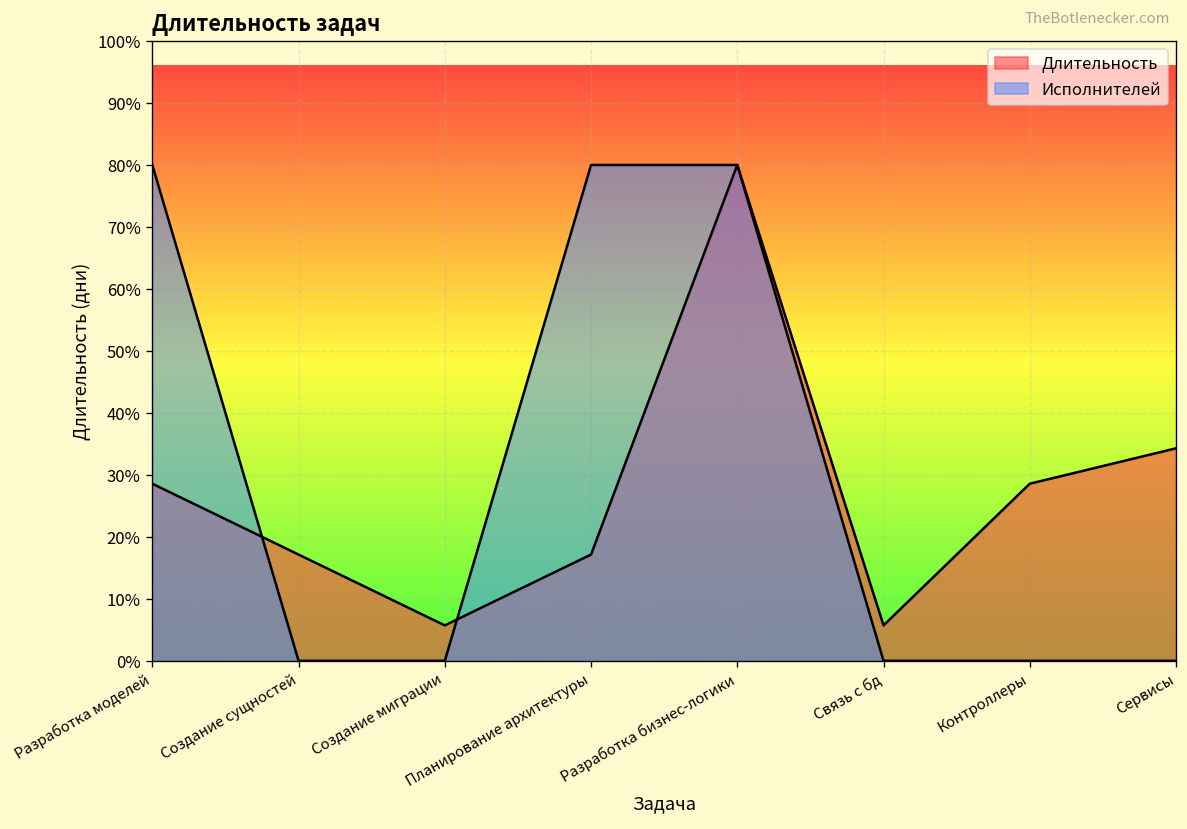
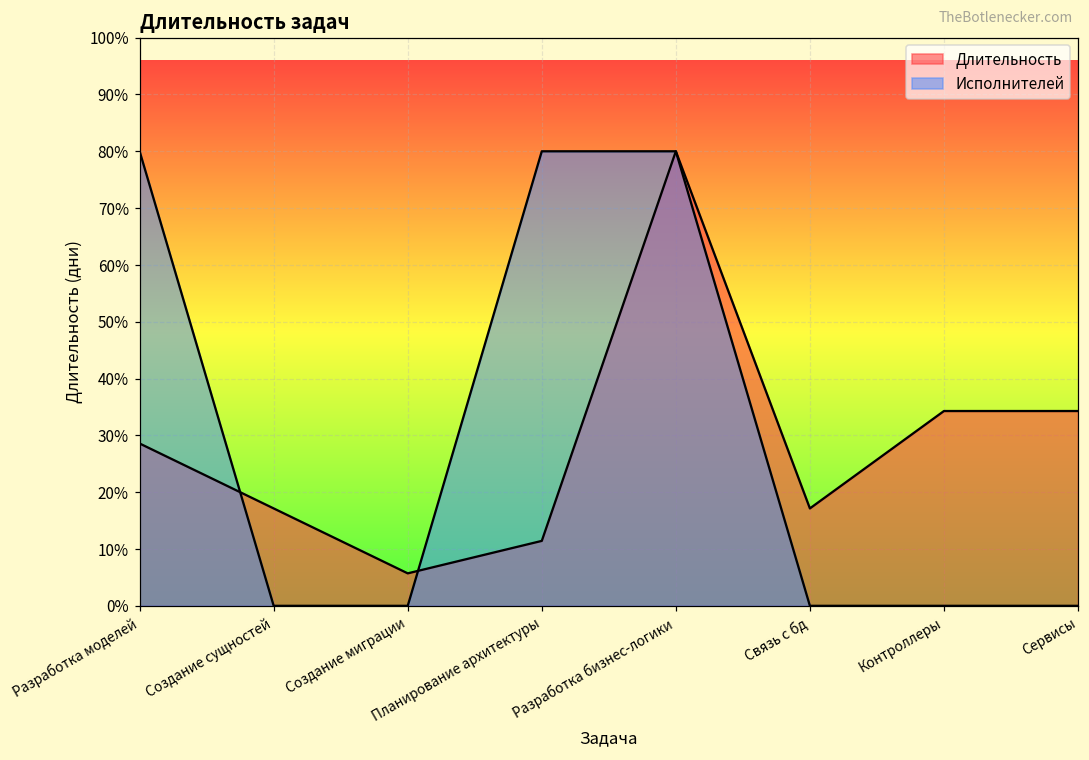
  {
    "Длительность": {
      "Разработка моделей": "29%",
      "Создание сущностей": "17%",
      "Создание миграции": "6%",
-     "Планирование архитектуры": "17%",
-     "Связь с бд": "6%",
-     "Контроллеры": "29%",
+     "Планирование архитектуры": "11%",
+     "Связь с бд": "17%",
+     "Контроллеры": "34%",
      "Сервисы": "34%"
    },
    "Исполнителей": {
      "Разработка моделей": "80%",
      "Создание сущностей": "0%",
      "Создание миграции": "0%",
      "Планирование архитектуры": "80%",
      "Связь с бд": "0%",
      "Контроллеры": "0%",
      "Сервисы": "0%"
    }
  }
